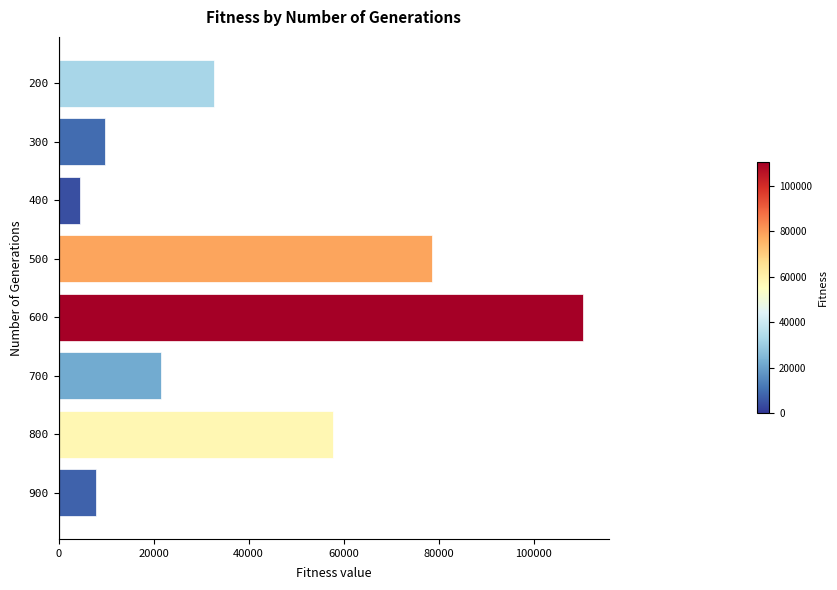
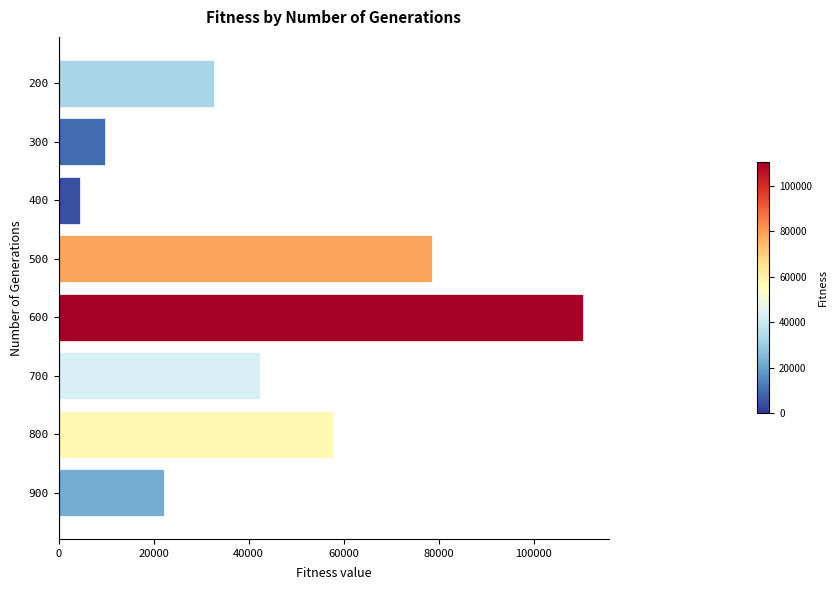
  {
    "200": 33000,
    "300": 10000,
    "400": 5000,
    "500": 79000,
    "600": 110000,
-   "700": 22000,
+   "700": 42000,
    "800": 58000,
-   "900": 8000
+   "900": 22000
  }
